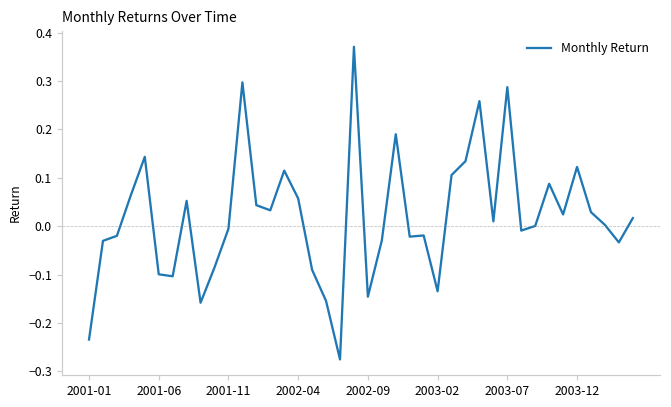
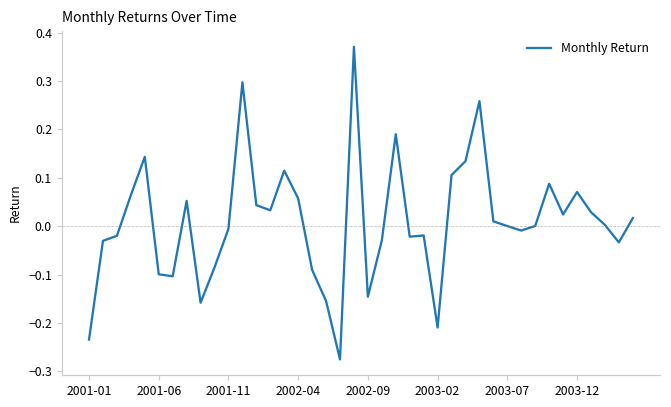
  {
    "2001-01": -0.23,
    "2001-06": -0.10,
    "2001-11": -0.01,
    "2002-04": 0.06,
    "2002-09": -0.15,
-   "2003-02": -0.13,
-   "2003-07": 0.29,
-   "2003-12": 0.12
+   "2003-02": -0.21,
+   "2003-07": 0.00,
+   "2003-12": 0.07
  }
